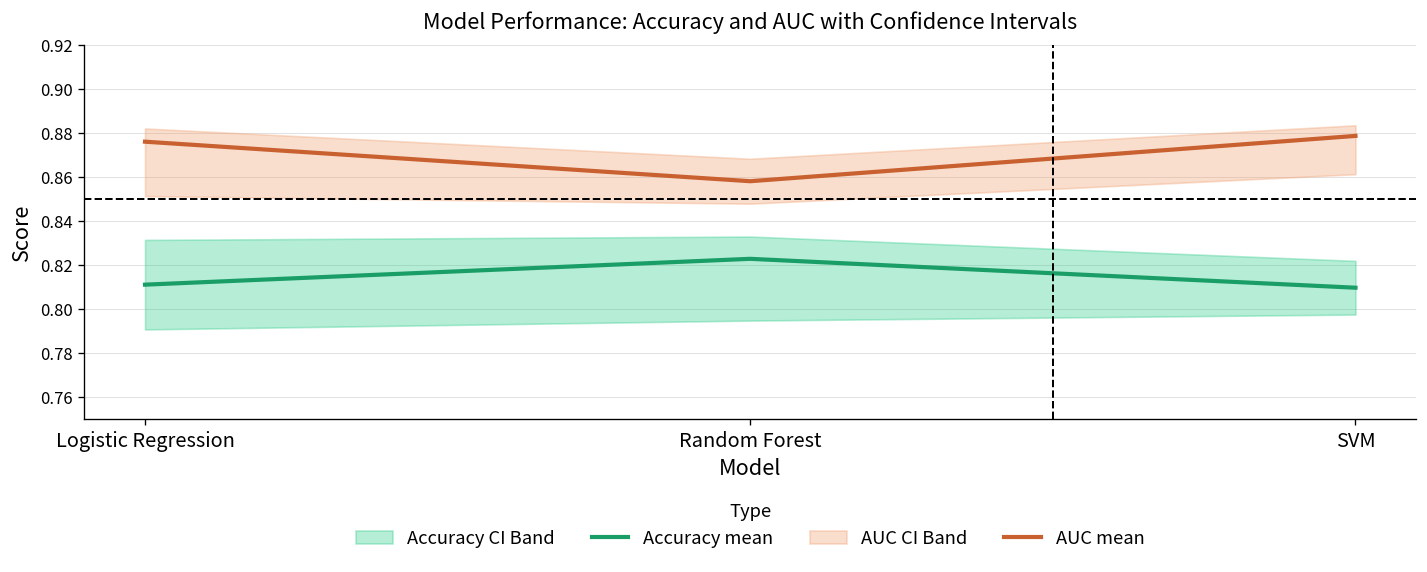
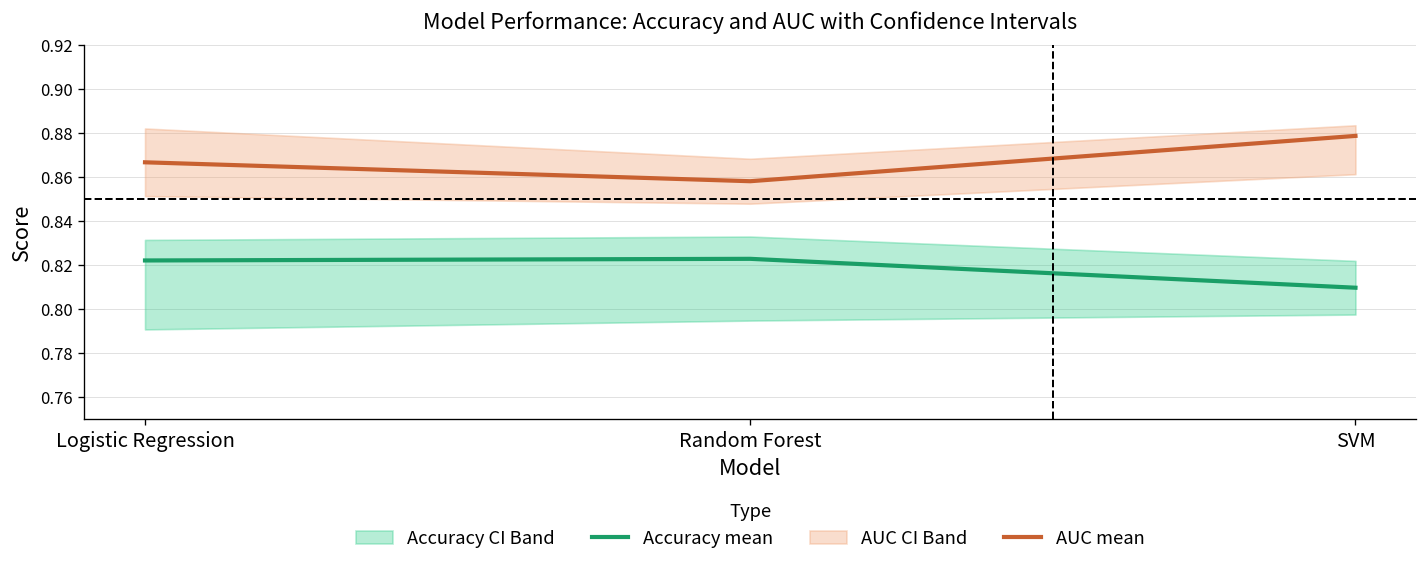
  {
    "Accuracy mean": {
-     "Logistic Regression": 0.811,
+     "Logistic Regression": 0.822,
      "Random Forest": 0.823,
      "SVM": 0.810
    },
    "AUC mean": {
-     "Logistic Regression": 0.876,
+     "Logistic Regression": 0.867,
      "Random Forest": 0.858,
      "SVM": 0.879
    }
  }
